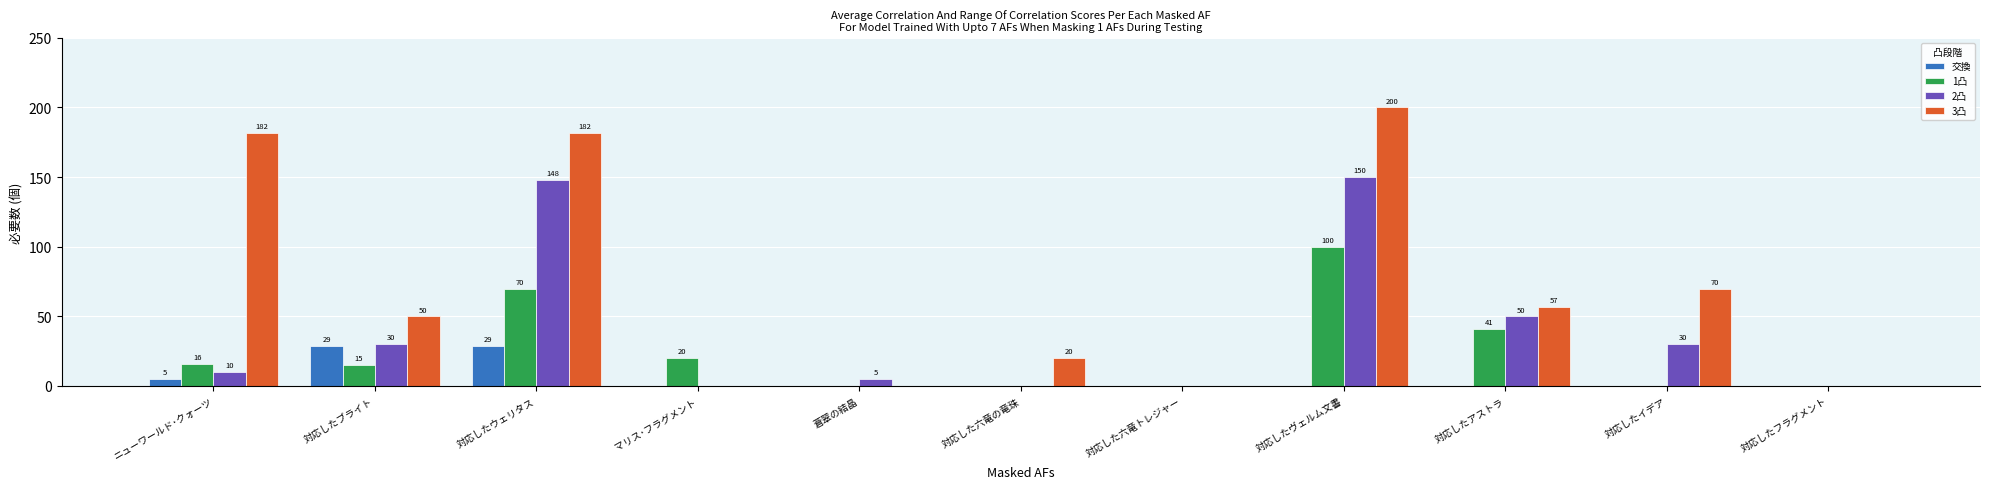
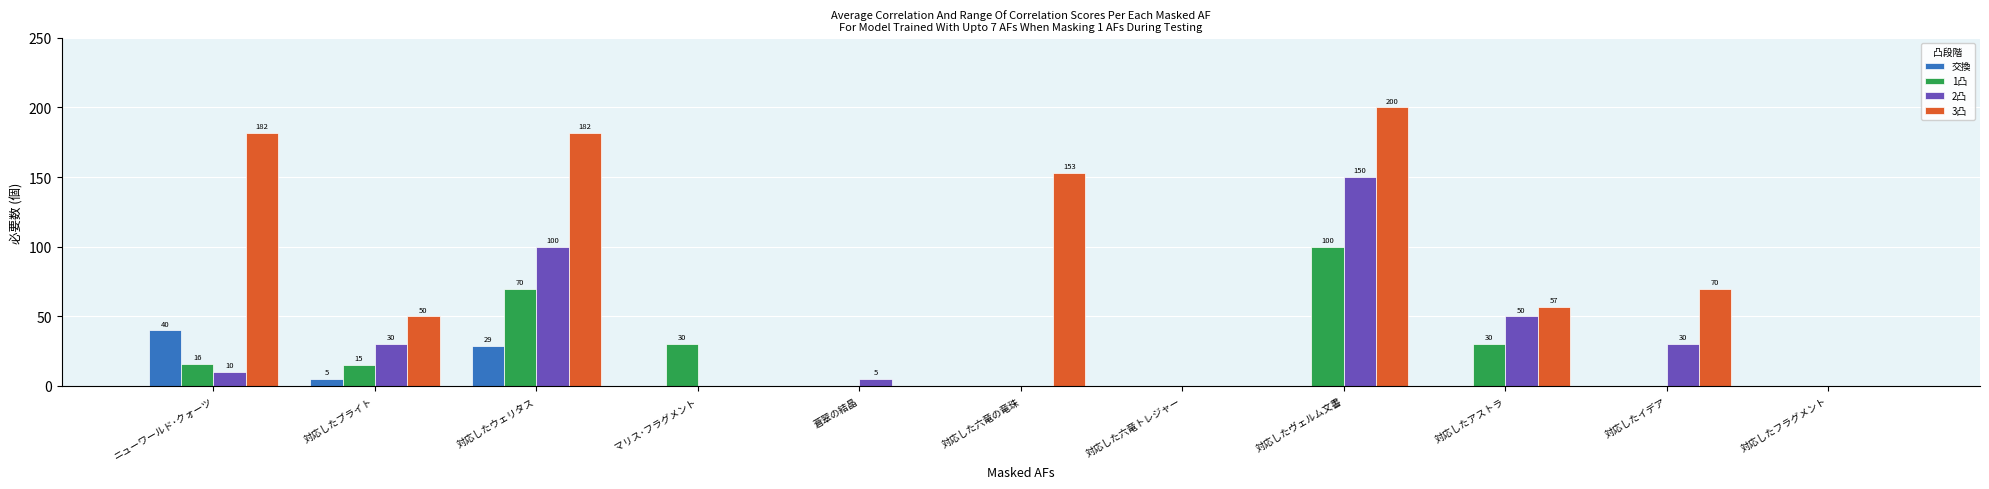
  {
    "交換": {
-     "ニューワールド･クォーツ": 5,
-     "対応したブライト": 29,
+     "ニューワールド･クォーツ": 40,
+     "対応したブライト": 5,
      "対応したウェリタス": 29
    },
    "1凸": {
      "ニューワールド･クォーツ": 16,
      "対応したブライト": 15,
      "対応したウェリタス": 70,
-     "マリス･フラグメント": 20,
+     "マリス･フラグメント": 30,
      "対応したヴェルム文書": 100,
-     "対応したアストラ": 41
+     "対応したアストラ": 30
    },
    "2凸": {
      "ニューワールド･クォーツ": 10,
      "対応したブライト": 30,
-     "対応したウェリタス": 148,
+     "対応したウェリタス": 100,
      "蒼翠の結晶": 5,
      "対応したヴェルム文書": 150,
      "対応したアストラ": 50,
      "対応したイデア": 30
    },
    "3凸": {
      "ニューワールド･クォーツ": 182,
      "対応したブライト": 50,
      "対応したウェリタス": 182,
-     "対応した六竜の竜珠": 20,
+     "対応した六竜の竜珠": 153,
      "対応したヴェルム文書": 200,
      "対応したアストラ": 57,
      "対応したイデア": 70
    }
  }
